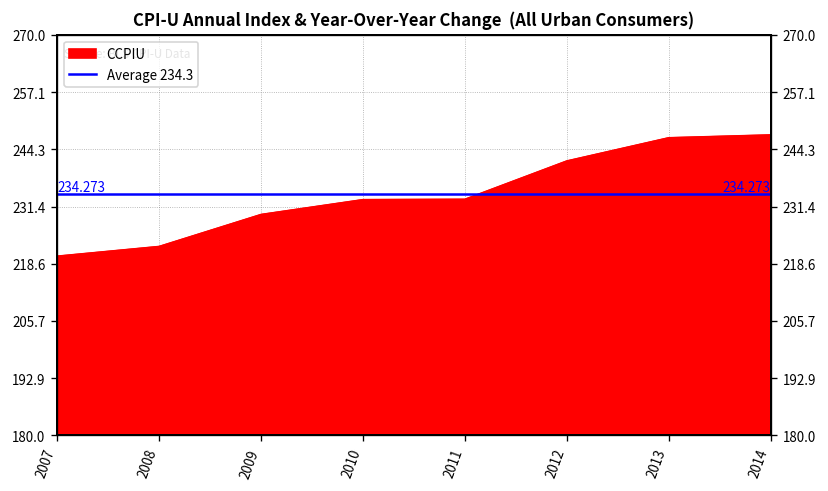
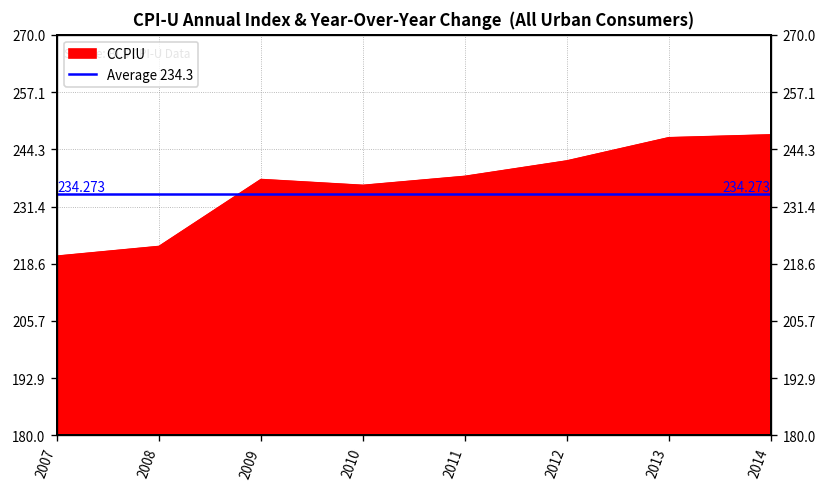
  {
    "2007": 220,
    "2008": 222,
-   "2009": 230,
-   "2010": 233,
-   "2011": 233,
+   "2009": 237,
+   "2010": 236,
+   "2011": 238,
    "2012": 242,
    "2013": 247,
    "2014": 247
  }
